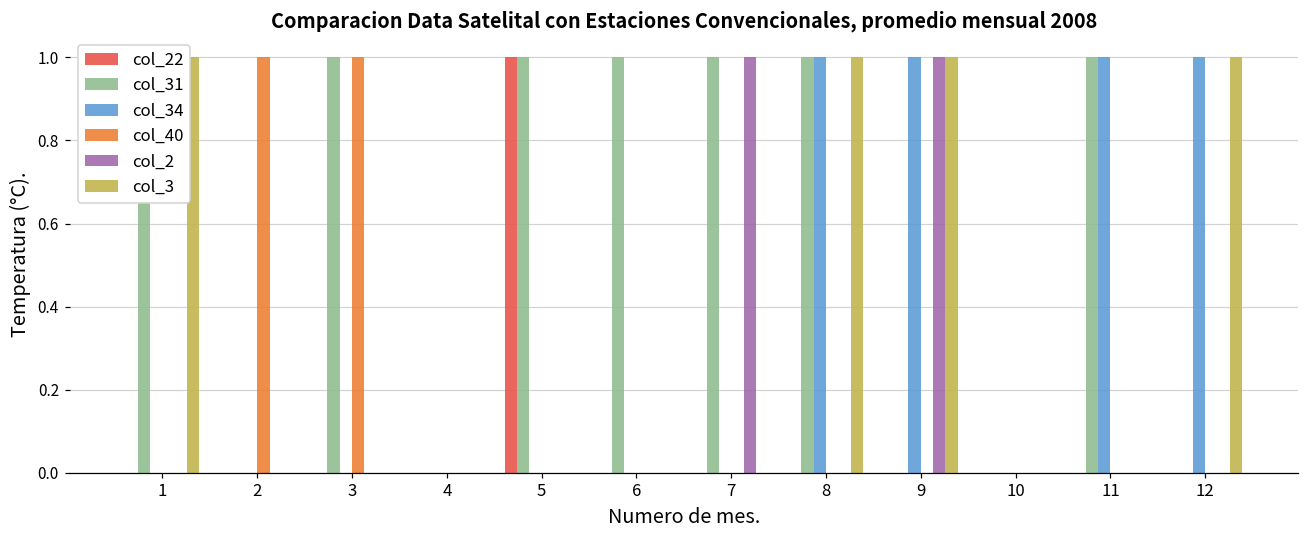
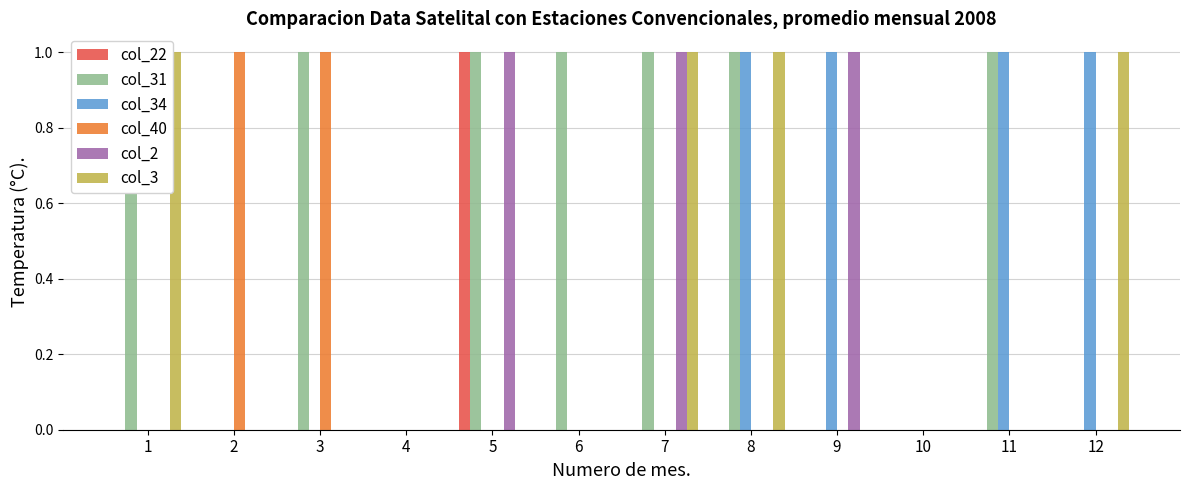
  {
    "col_31": {
      "2": 0,
      "3": 1,
      "4": 0,
      "5": 1,
      "6": 1,
      "7": 1,
      "8": 1,
      "9": 0,
      "10": 0,
      "11": 1,
      "12": 0
    },
    "col_34": {
      "1": 0,
      "2": 0,
      "3": 0,
      "4": 0,
      "5": 0,
      "6": 0,
      "7": 0,
      "8": 1,
      "9": 1,
      "10": 0,
      "11": 1,
      "12": 1
    },
    "col_2": {
      "1": 0,
      "2": 0,
      "3": 0,
      "4": 0,
-     "5": 0,
+     "5": 1,
      "6": 0,
      "7": 1,
      "8": 0,
      "9": 1,
      "10": 0,
      "11": 0,
      "12": 0
    },
    "col_3": {
      "1": 1,
      "2": 0,
      "3": 0,
      "4": 0,
      "5": 0,
      "6": 0,
-     "7": 0,
+     "7": 1,
      "8": 1,
-     "9": 1,
+     "9": 0,
      "10": 0,
      "11": 0,
      "12": 1
    }
  }
